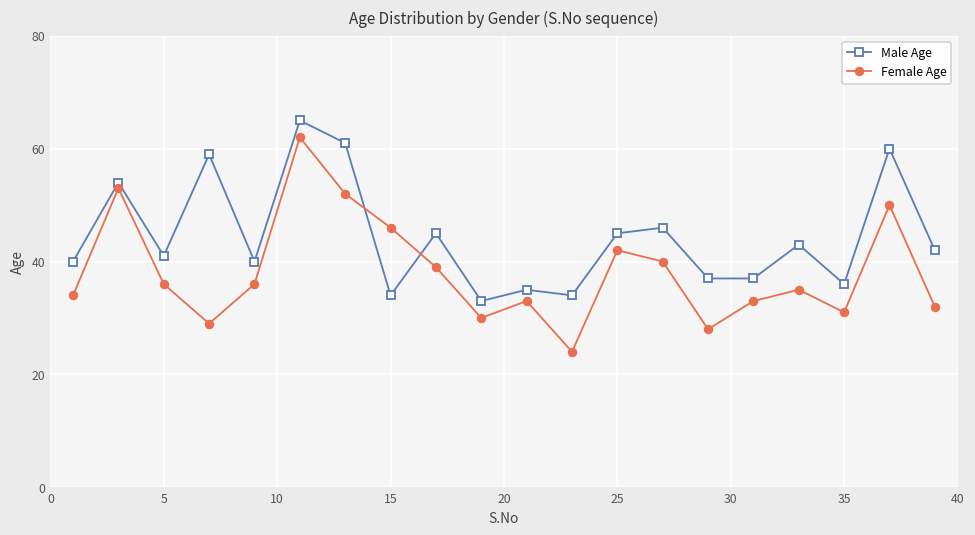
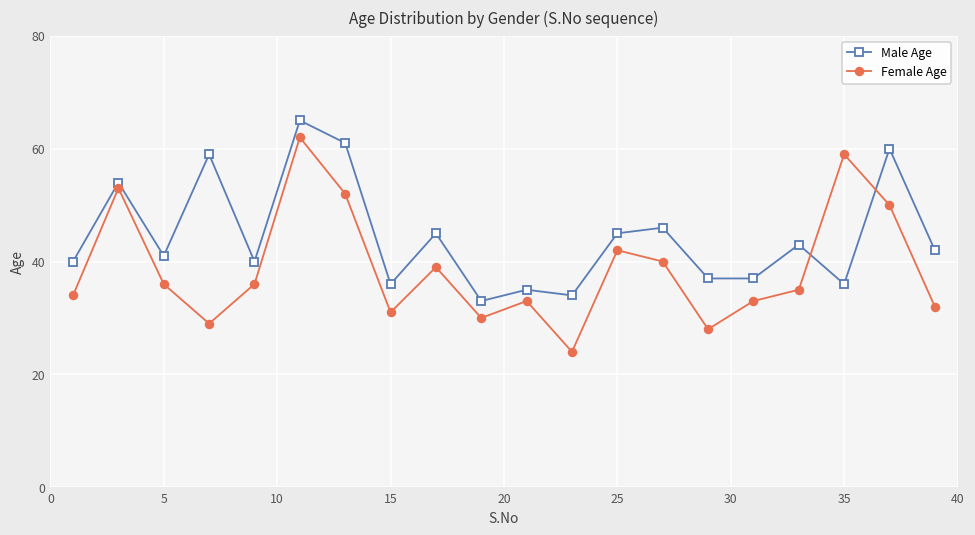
  {
    "Male Age": {
      "5": 41,
-     "15": 34,
+     "15": 36,
      "25": 45,
      "35": 36
    },
    "Female Age": {
      "5": 36,
-     "15": 46,
+     "15": 31,
      "25": 42,
-     "35": 31
+     "35": 59
    }
  }
